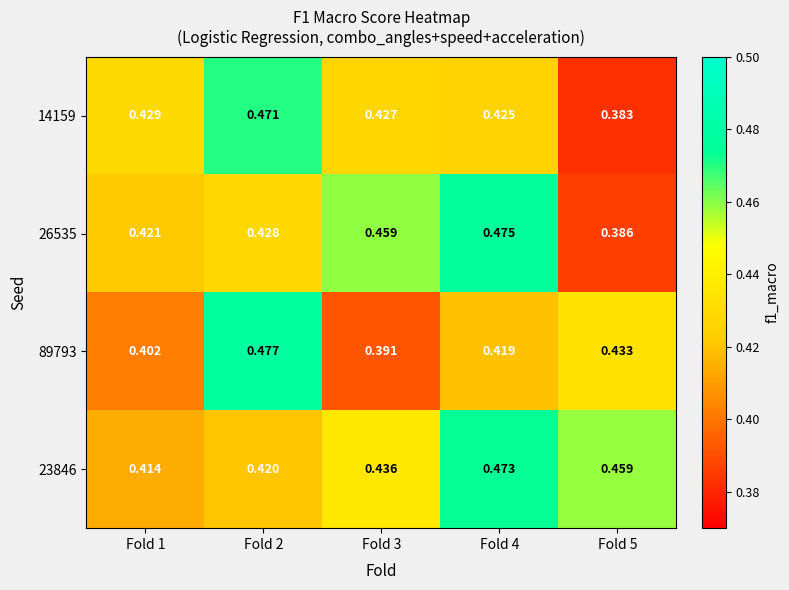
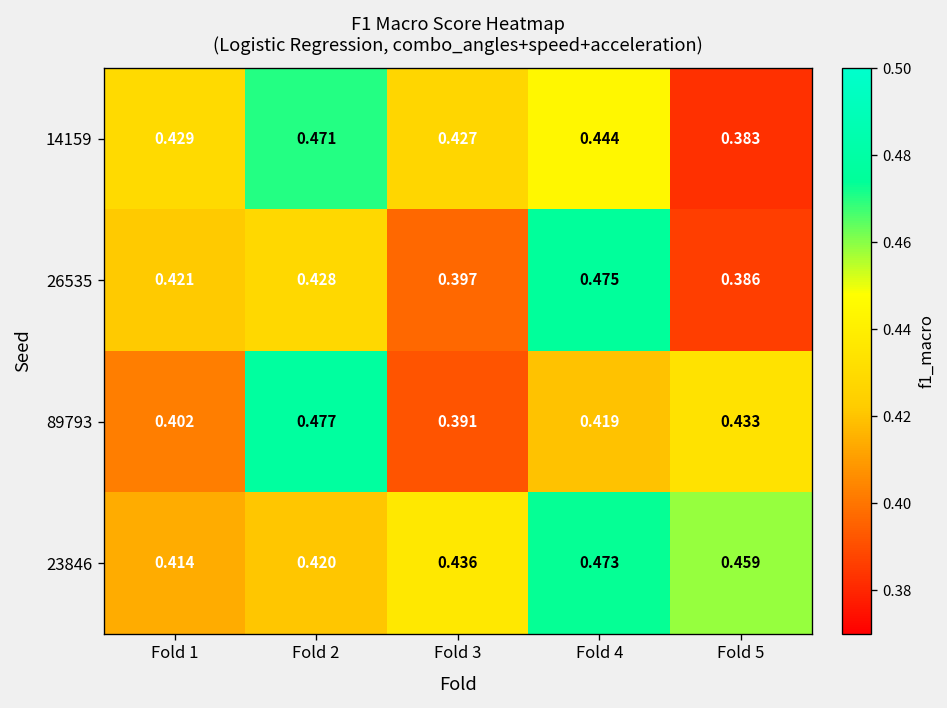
  {
    "14159": {
      "Fold 1": 0.429,
      "Fold 2": 0.471,
      "Fold 3": 0.427,
-     "Fold 4": 0.425,
+     "Fold 4": 0.444,
      "Fold 5": 0.383
    },
    "26535": {
      "Fold 1": 0.421,
      "Fold 2": 0.428,
-     "Fold 3": 0.459,
+     "Fold 3": 0.397,
      "Fold 4": 0.475,
      "Fold 5": 0.386
    },
    "89793": {
      "Fold 1": 0.402,
      "Fold 2": 0.477,
      "Fold 3": 0.391,
      "Fold 4": 0.419,
      "Fold 5": 0.433
    },
    "23846": {
      "Fold 1": 0.414,
      "Fold 2": 0.420,
      "Fold 3": 0.436,
      "Fold 4": 0.473,
      "Fold 5": 0.459
    }
  }
